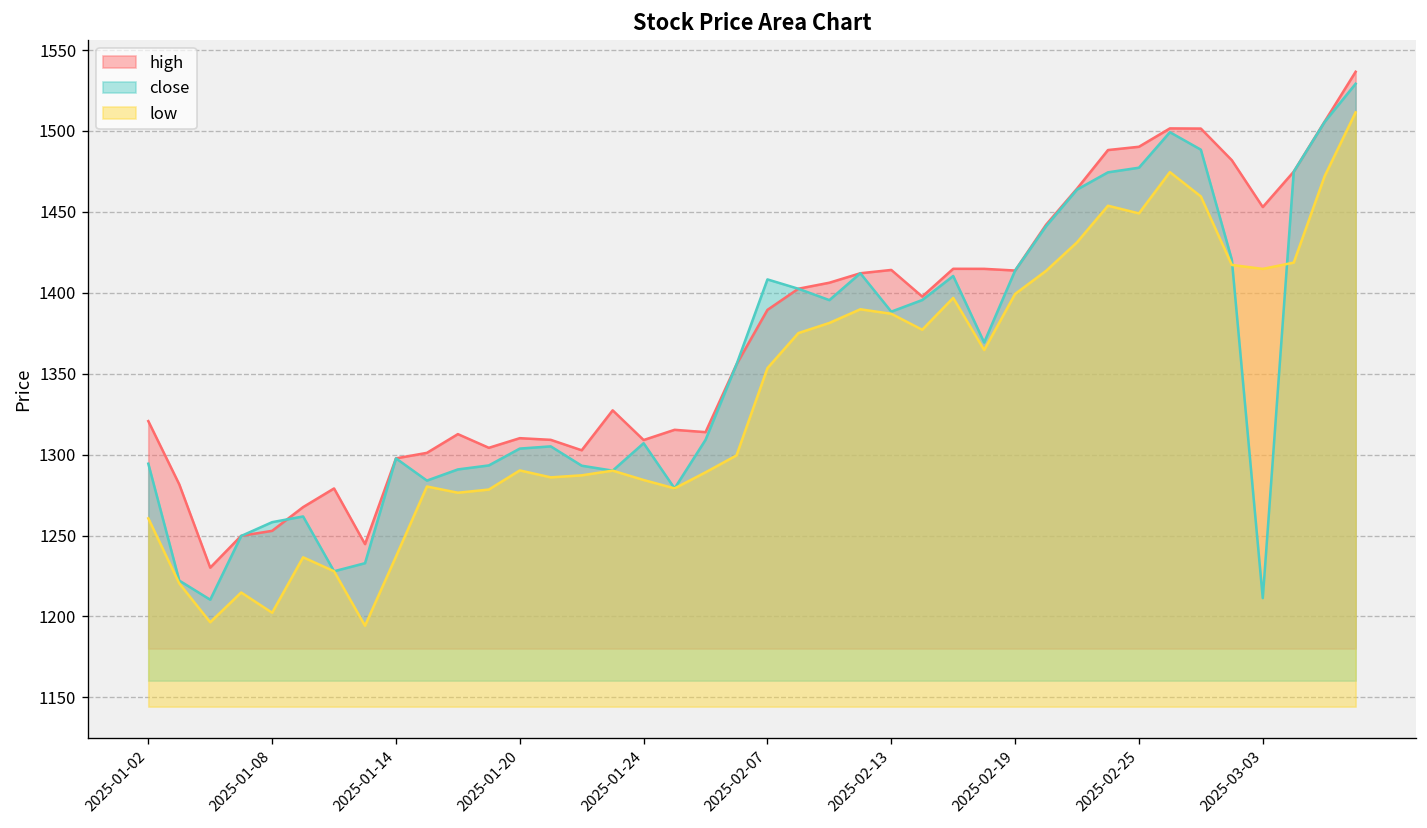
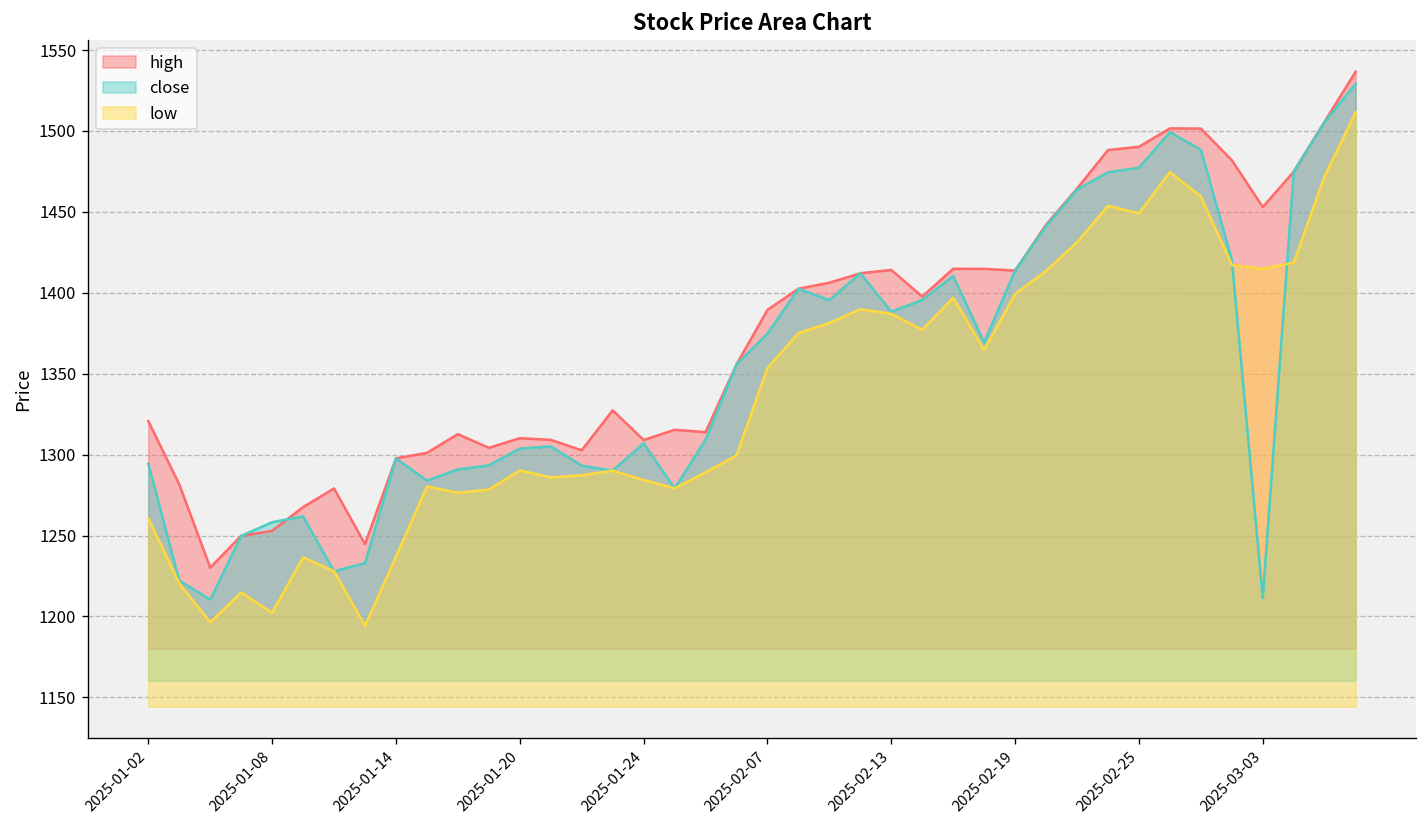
  {
    "high": {
      "2025-01-02": 1321,
      "2025-01-08": 1253,
      "2025-01-20": 1310,
      "2025-01-24": 1309,
      "2025-02-07": 1389,
      "2025-02-13": 1414,
      "2025-02-25": 1490,
      "2025-03-03": 1453
    },
    "close": {
      "2025-01-02": 1294,
      "2025-01-08": 1258,
      "2025-01-20": 1304,
      "2025-01-24": 1307,
-     "2025-02-07": 1408,
+     "2025-02-07": 1375,
      "2025-02-25": 1477,
      "2025-03-03": 1211
    },
    "low": {
      "2025-01-02": 1261,
      "2025-01-08": 1202,
      "2025-01-14": 1237,
      "2025-01-20": 1290,
      "2025-01-24": 1284,
      "2025-02-07": 1353,
      "2025-02-19": 1399,
      "2025-02-25": 1449,
      "2025-03-03": 1415
    }
  }
